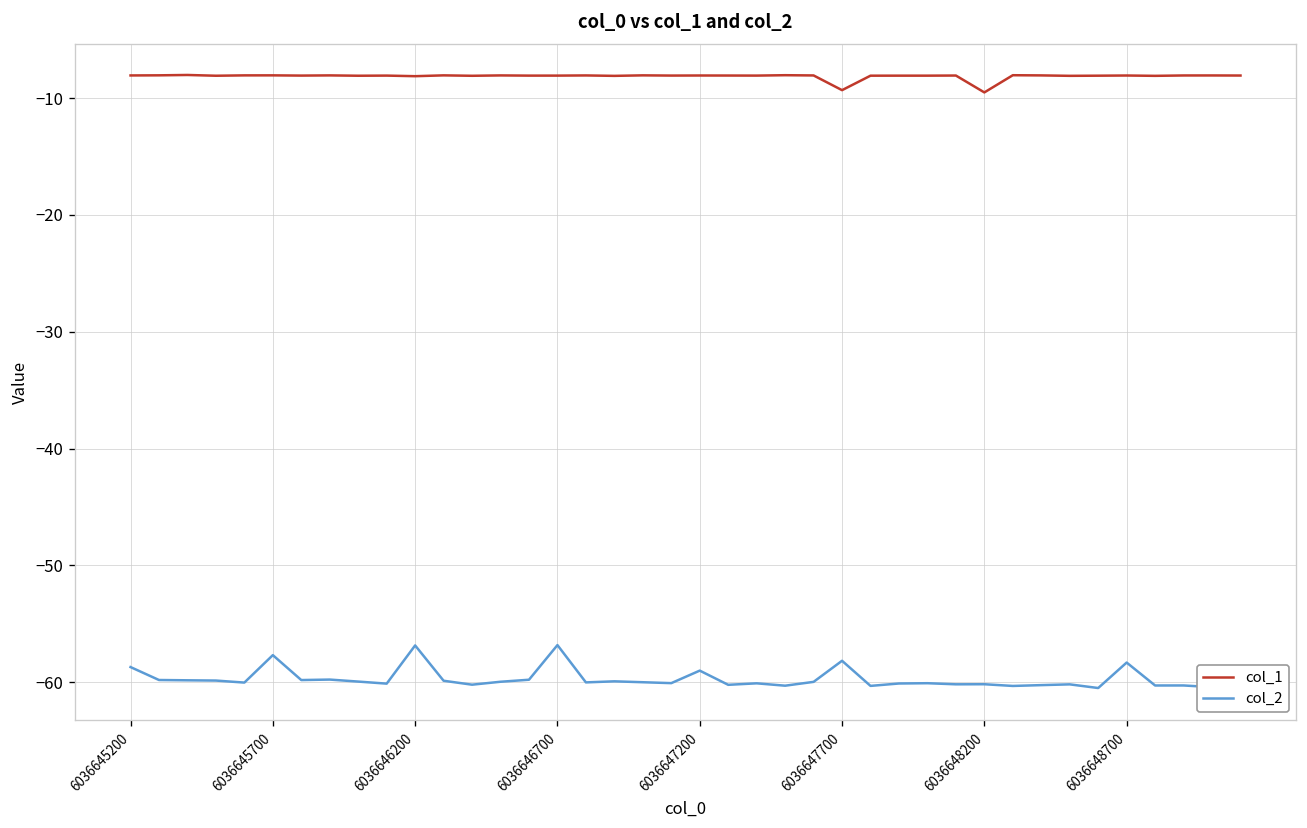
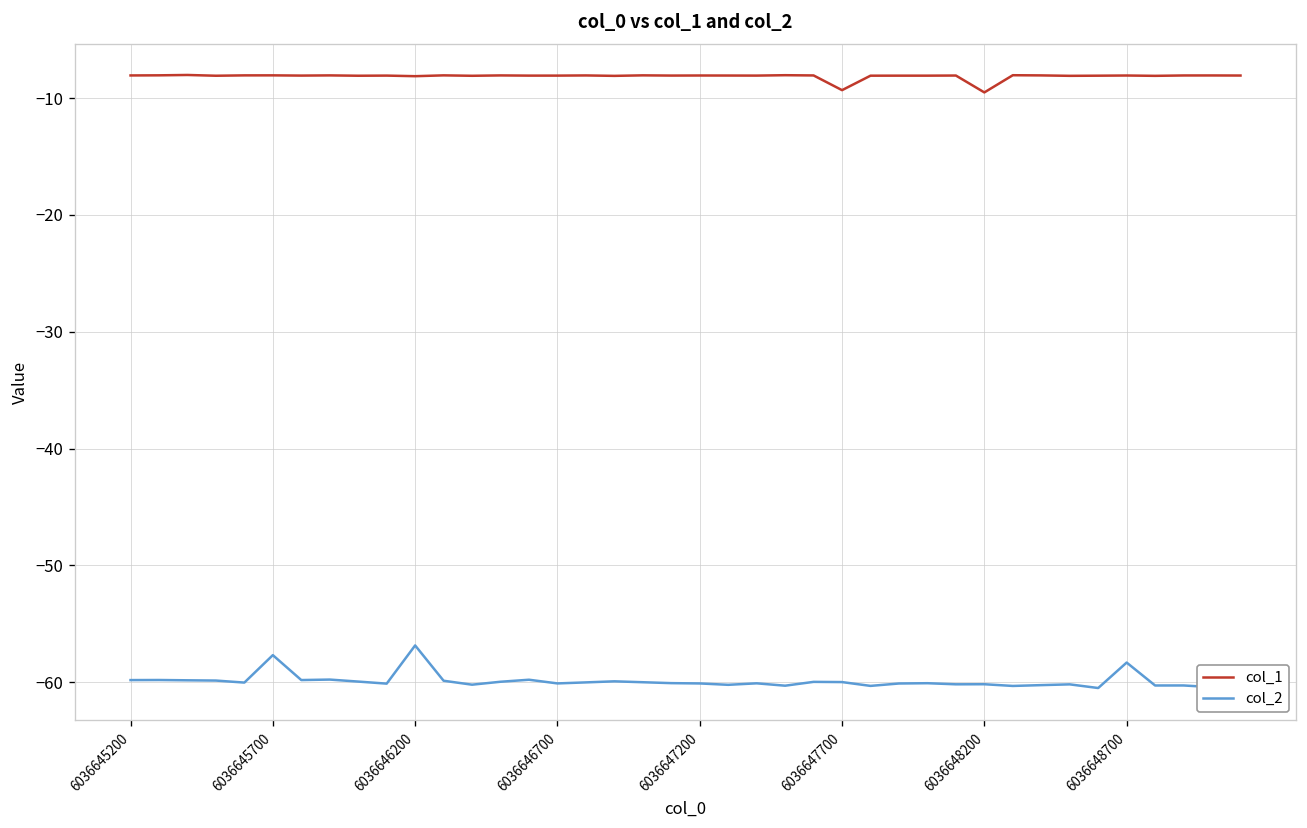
  {
    "col_1": {
      "6036645200": -8,
      "6036645700": -8,
      "6036646200": -8,
      "6036646700": -8,
      "6036647200": -8,
      "6036647700": -9,
      "6036648200": -10,
      "6036648700": -8
    },
    "col_2": {
-     "6036645200": -59,
+     "6036645200": -60,
      "6036645700": -58,
      "6036646200": -57,
-     "6036646700": -57,
-     "6036647200": -59,
-     "6036647700": -58,
+     "6036646700": -60,
+     "6036647200": -60,
+     "6036647700": -60,
      "6036648200": -60,
      "6036648700": -58
    }
  }
